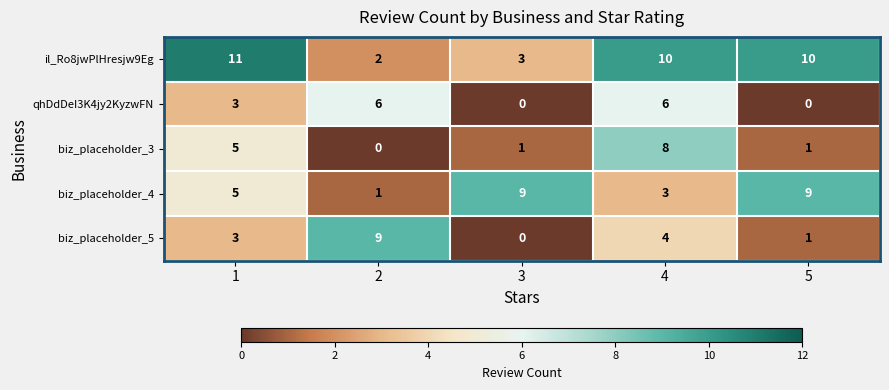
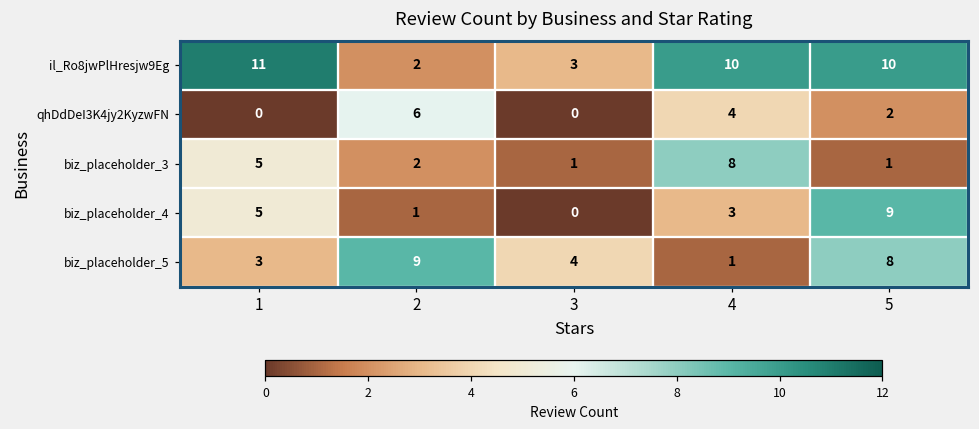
  {
    "il_Ro8jwPlHresjw9Eg": {
      "1": 11,
      "2": 2,
      "3": 3,
      "4": 10,
      "5": 10
    },
    "qhDdDeI3K4jy2KyzwFN": {
-     "1": 3,
+     "1": 0,
      "2": 6,
      "3": 0,
-     "4": 6,
-     "5": 0
+     "4": 4,
+     "5": 2
    },
    "biz_placeholder_3": {
      "1": 5,
-     "2": 0,
+     "2": 2,
      "3": 1,
      "4": 8,
      "5": 1
    },
    "biz_placeholder_4": {
      "1": 5,
      "2": 1,
-     "3": 9,
+     "3": 0,
      "4": 3,
      "5": 9
    },
    "biz_placeholder_5": {
      "1": 3,
      "2": 9,
-     "3": 0,
-     "4": 4,
-     "5": 1
+     "3": 4,
+     "4": 1,
+     "5": 8
    }
  }
